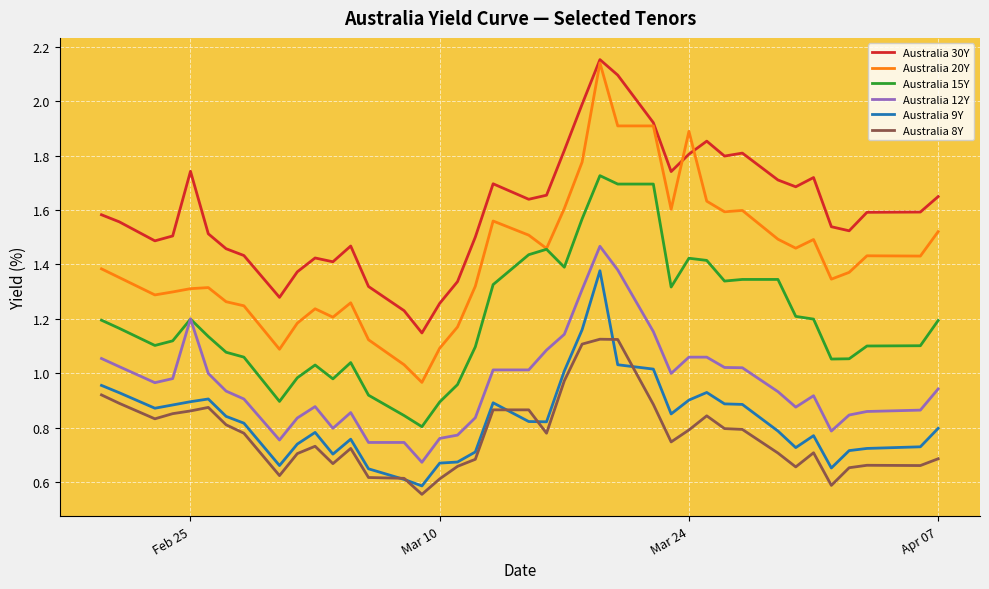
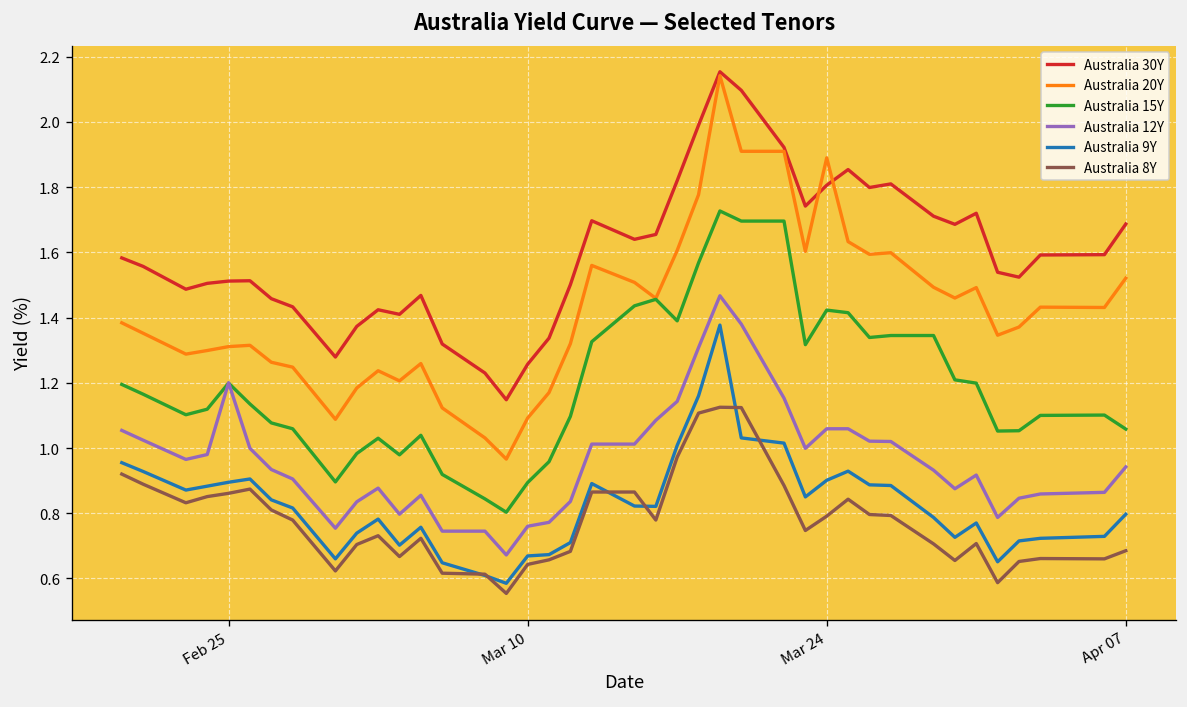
  {
    "Australia 30Y": {
-     "Feb 25": 1.74,
+     "Feb 25": 1.51,
      "Mar 10": 1.26,
      "Mar 24": 1.81,
-     "Apr 07": 1.65
+     "Apr 07": 1.69
    },
    "Australia 20Y": {
      "Feb 25": 1.31,
      "Mar 10": 1.09,
      "Mar 24": 1.89,
      "Apr 07": 1.52
    },
    "Australia 15Y": {
      "Mar 10": 0.89,
      "Mar 24": 1.42,
-     "Apr 07": 1.19
+     "Apr 07": 1.06
    },
    "Australia 12Y": {
      "Mar 10": 0.76,
      "Mar 24": 1.06,
      "Apr 07": 0.94
    },
    "Australia 9Y": {
      "Feb 25": 0.90,
      "Mar 10": 0.67,
      "Mar 24": 0.90,
      "Apr 07": 0.80
    },
    "Australia 8Y": {
      "Feb 25": 0.86,
-     "Mar 10": 0.61,
+     "Mar 10": 0.64,
      "Mar 24": 0.79,
      "Apr 07": 0.69
    }
  }
